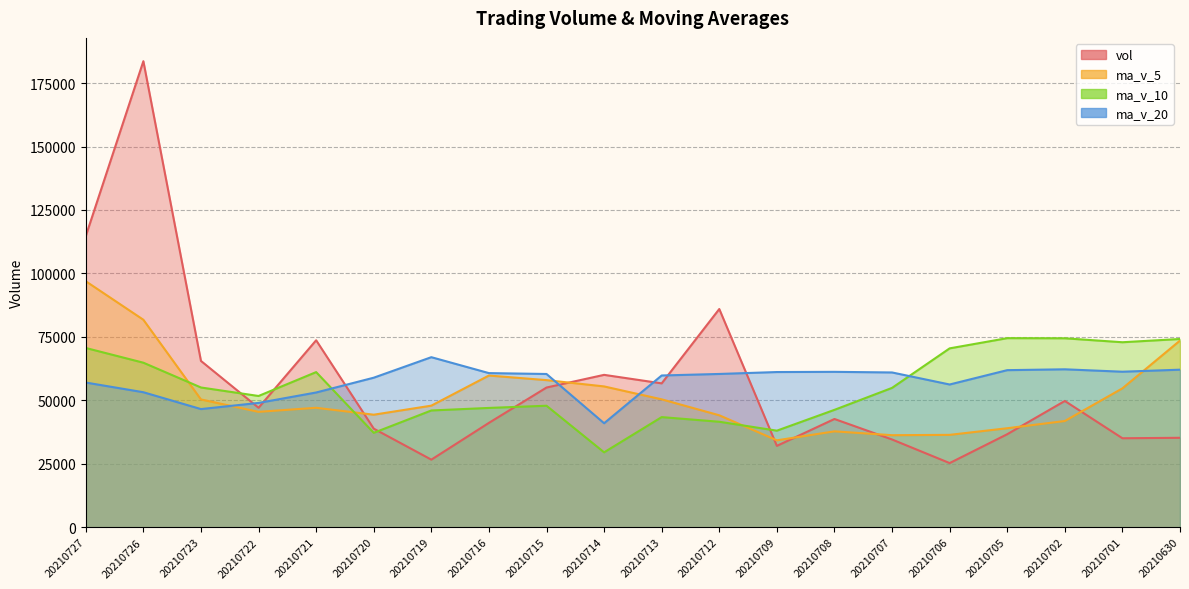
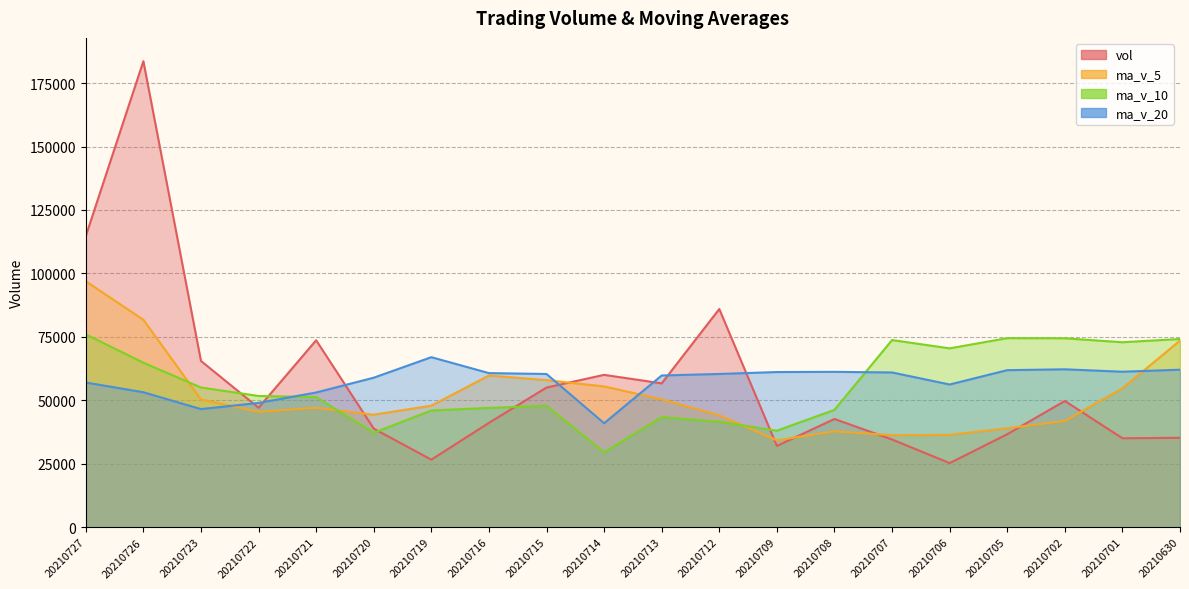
  {
    "ma_v_10": {
-     "20210727": 71000,
+     "20210727": 76000,
      "20210726": 65000,
      "20210723": 55000,
      "20210722": 52000,
-     "20210721": 61000,
+     "20210721": 51000,
      "20210720": 37000,
      "20210719": 46000,
      "20210716": 47000,
      "20210715": 48000,
      "20210714": 30000,
      "20210713": 43000,
      "20210712": 42000,
      "20210709": 38000,
      "20210708": 46000,
-     "20210707": 55000,
+     "20210707": 74000,
      "20210706": 70000,
      "20210705": 74000,
      "20210702": 74000,
      "20210701": 73000
    },
    "ma_v_20": {
      "20210727": 57000,
      "20210726": 53000,
      "20210723": 47000,
      "20210722": 49000,
      "20210721": 53000,
      "20210720": 59000,
      "20210719": 67000,
      "20210715": 60000,
      "20210714": 41000,
      "20210713": 60000,
      "20210712": 60000,
      "20210709": 61000,
      "20210708": 61000,
      "20210707": 61000,
      "20210706": 56000,
      "20210705": 62000,
      "20210702": 62000,
      "20210701": 61000,
      "20210630": 62000
    }
  }
